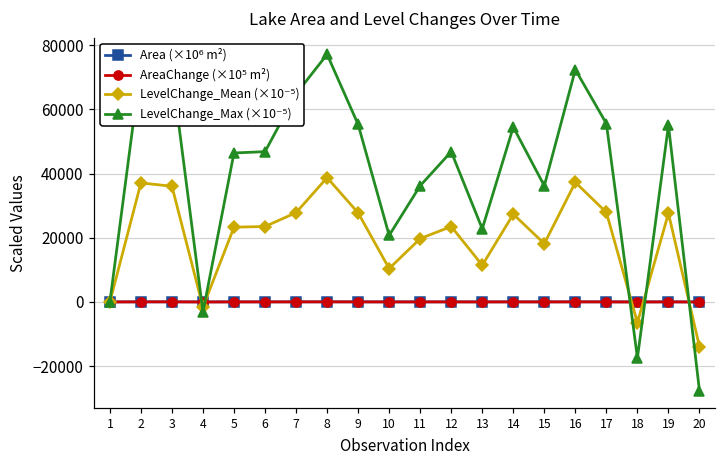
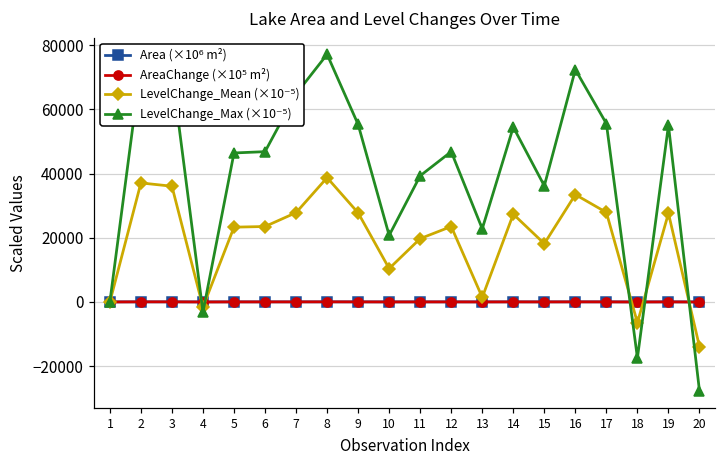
  {
    "LevelChange_Mean (×10⁻⁵)": {
      "2": 37000,
      "3": 36000,
      "4": -2000,
      "5": 23000,
      "6": 24000,
      "7": 28000,
      "8": 39000,
      "9": 28000,
      "10": 10000,
      "11": 20000,
      "12": 24000,
-     "13": 11000,
+     "13": 1000,
      "14": 27000,
      "15": 18000,
-     "16": 37000,
+     "16": 33000,
      "17": 28000,
      "18": -6000,
      "19": 28000,
      "20": -14000
    },
    "LevelChange_Max (×10⁻⁵)": {
      "4": -3000,
      "5": 46000,
      "6": 47000,
      "8": 77000,
      "9": 55000,
      "10": 21000,
-     "11": 36000,
+     "11": 39000,
      "12": 47000,
      "13": 23000,
      "14": 54000,
      "15": 36000,
      "16": 72000,
      "17": 56000,
      "18": -17000,
      "19": 55000,
      "20": -28000
    }
  }
